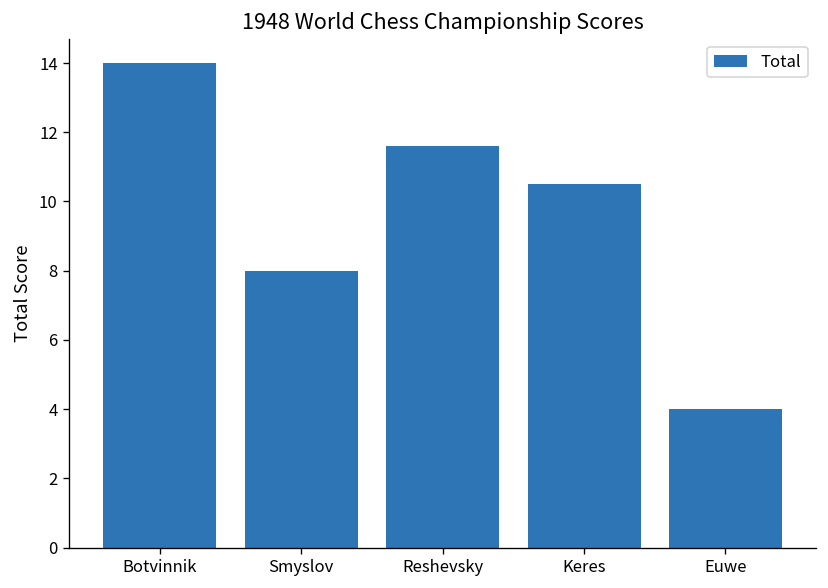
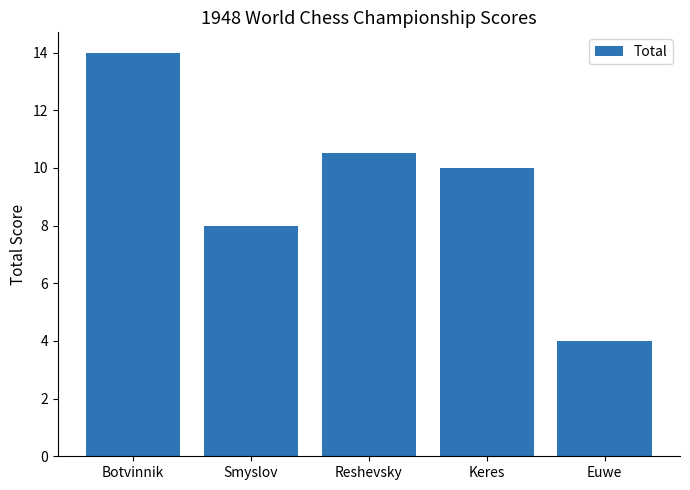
  {
    "Botvinnik": 14.0,
    "Smyslov": 8.0,
-   "Reshevsky": 11.6,
-   "Keres": 10.5,
+   "Reshevsky": 10.5,
+   "Keres": 10.0,
    "Euwe": 4.0
  }
